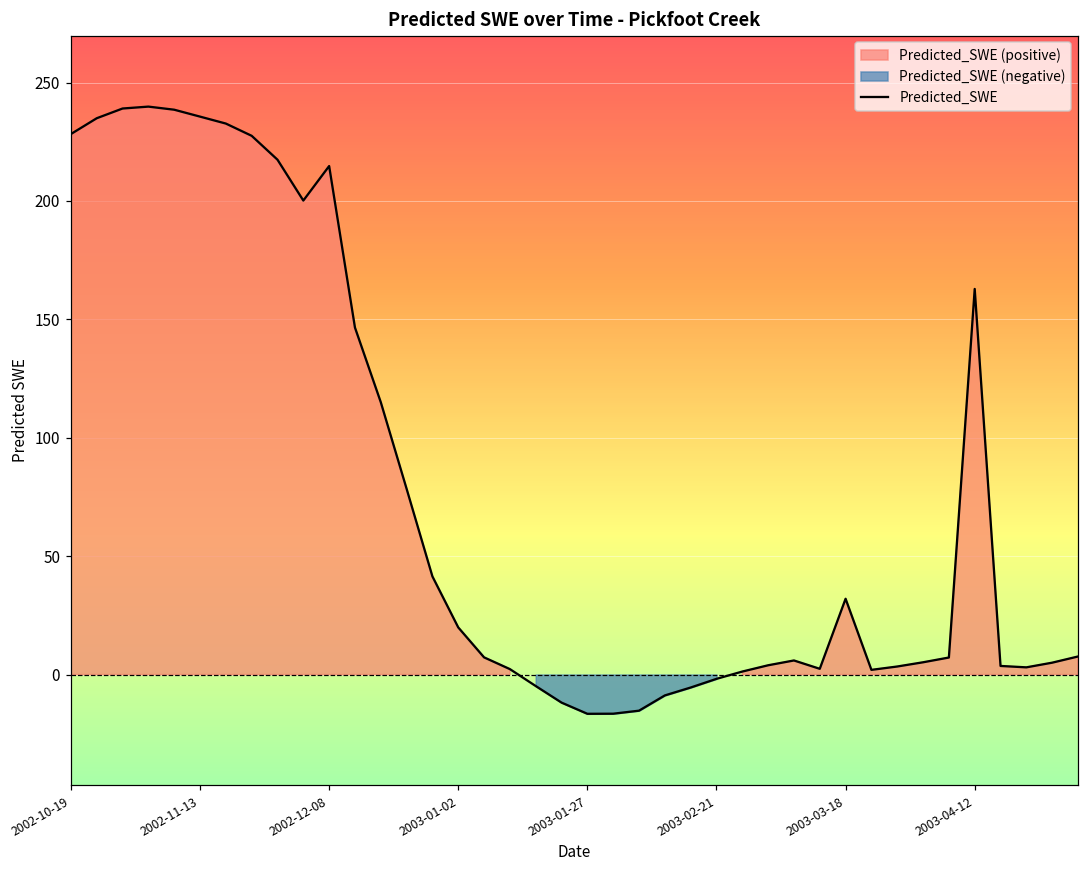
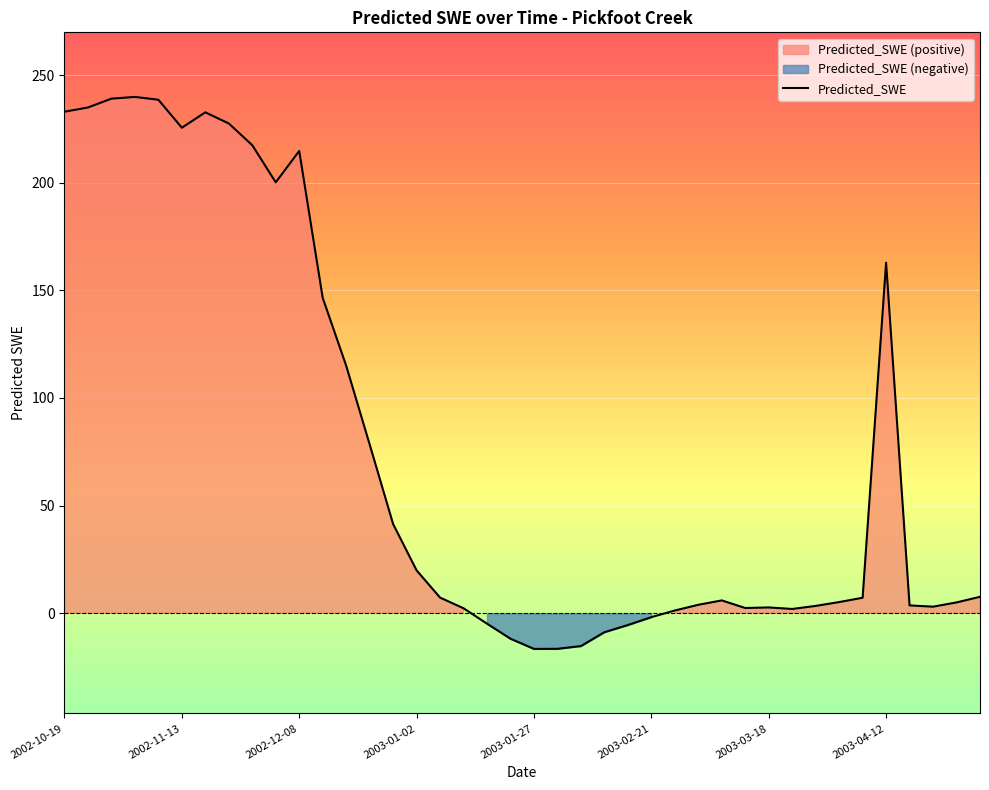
  {
    "Predicted_SWE": {
-     "2002-10-19": 228,
-     "2002-11-13": 236,
+     "2002-10-19": 233,
+     "2002-11-13": 226,
      "2002-12-08": 215,
      "2003-01-02": 20,
      "2003-01-27": -17,
      "2003-02-21": -2,
-     "2003-03-18": 32,
+     "2003-03-18": 3,
      "2003-04-12": 163
    }
  }
